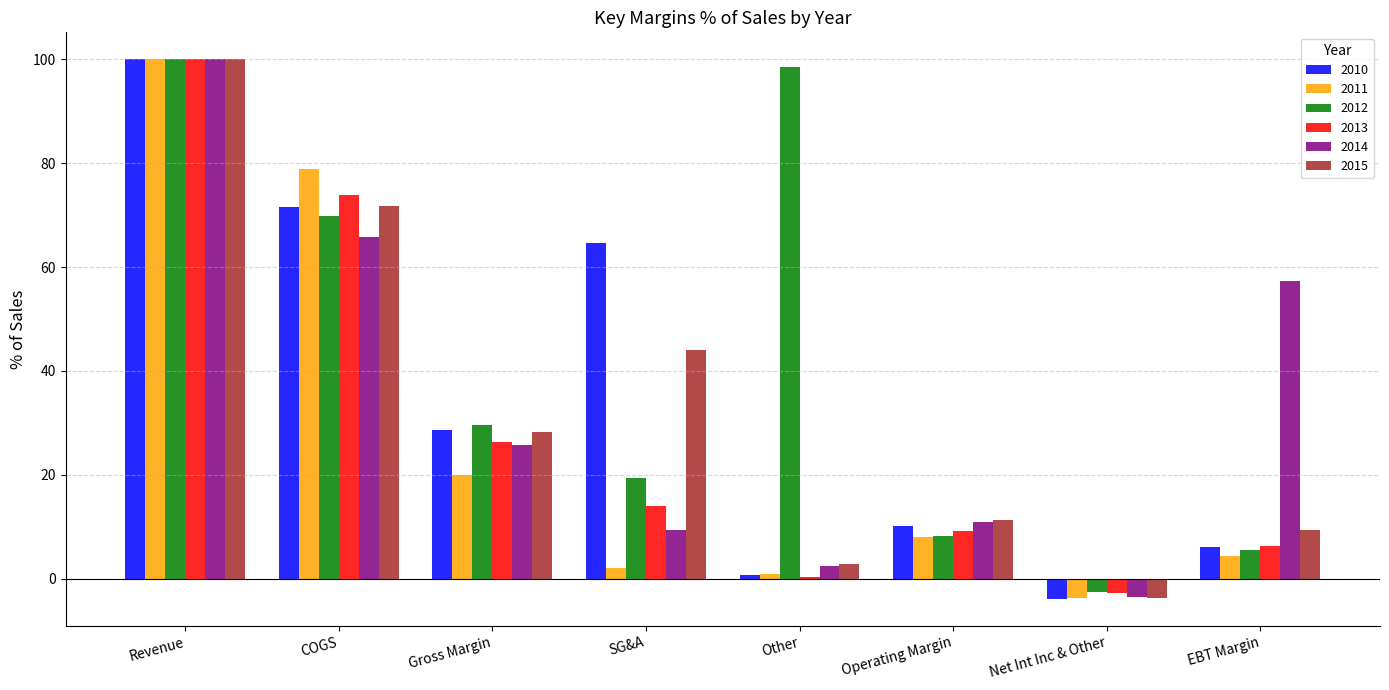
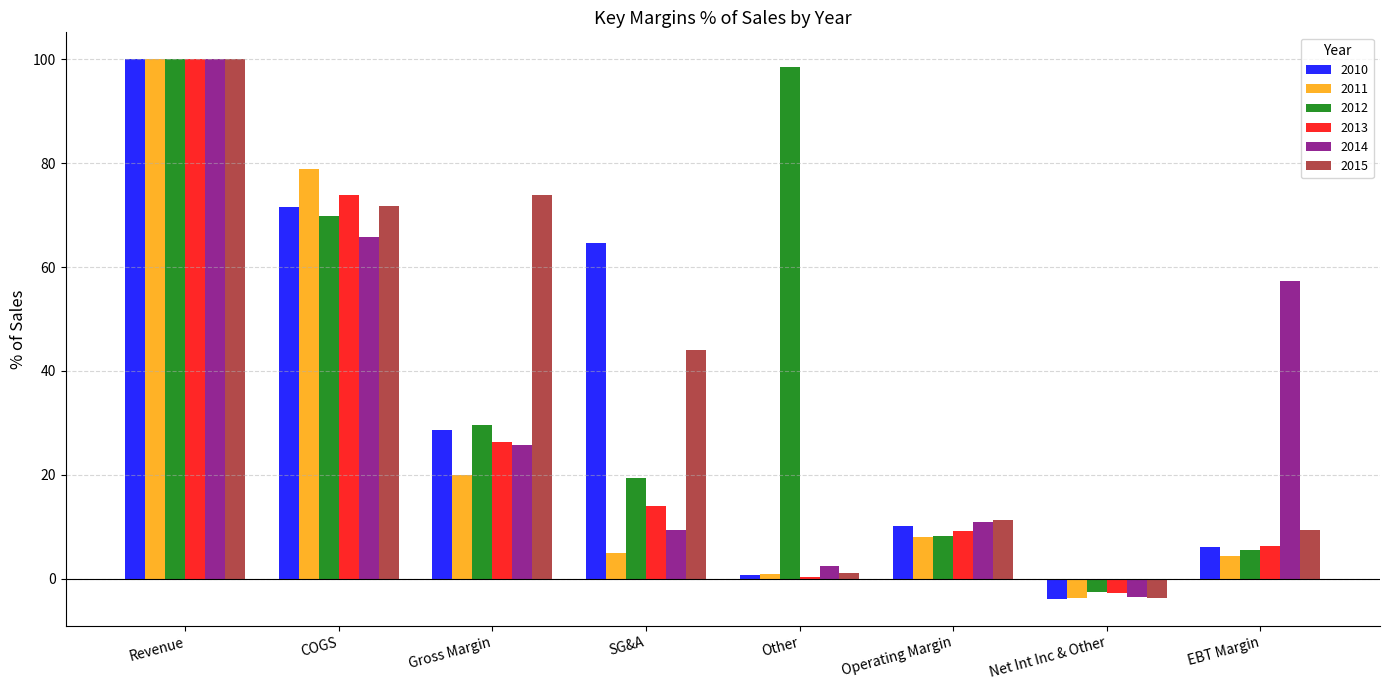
  {
    "2010": {
      "Revenue": 100,
      "COGS": 71,
      "Gross Margin": 29,
      "SG&A": 65,
      "Other": 1,
      "Operating Margin": 10,
      "Net Int Inc & Other": -4,
      "EBT Margin": 6
    },
    "2011": {
      "Revenue": 100,
      "COGS": 79,
      "Gross Margin": 20,
-     "SG&A": 2,
+     "SG&A": 5,
      "Other": 1,
      "Operating Margin": 8,
      "Net Int Inc & Other": -4,
      "EBT Margin": 4
    },
    "2012": {
      "Revenue": 100,
      "COGS": 70,
      "Gross Margin": 29,
      "SG&A": 19,
      "Other": 99,
      "Operating Margin": 8,
      "Net Int Inc & Other": -3,
      "EBT Margin": 6
    },
    "2013": {
      "Revenue": 100,
      "COGS": 74,
      "Gross Margin": 26,
      "SG&A": 14,
      "Operating Margin": 9,
      "Net Int Inc & Other": -3,
      "EBT Margin": 6
    },
    "2014": {
      "Revenue": 100,
      "COGS": 66,
      "Gross Margin": 26,
      "SG&A": 9,
      "Other": 2,
      "Operating Margin": 11,
      "Net Int Inc & Other": -4,
      "EBT Margin": 57
    },
    "2015": {
      "Revenue": 100,
      "COGS": 72,
-     "Gross Margin": 28,
+     "Gross Margin": 74,
      "SG&A": 44,
-     "Other": 3,
+     "Other": 1,
      "Operating Margin": 11,
      "Net Int Inc & Other": -4,
      "EBT Margin": 9
    }
  }
